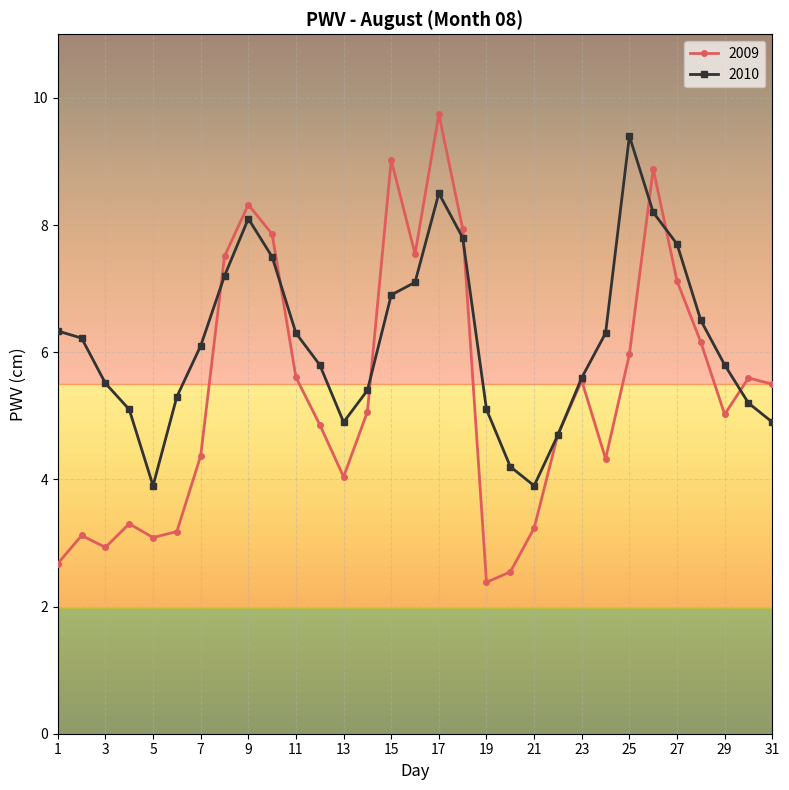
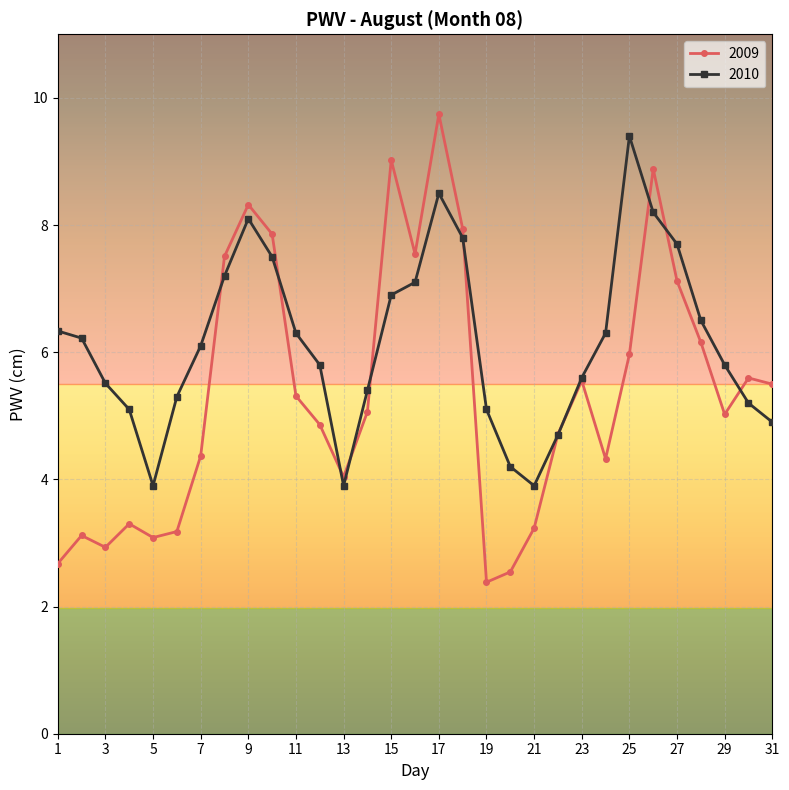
  {
    "2009": {
      "1": 2.7,
      "3": 2.9,
      "5": 3.1,
      "7": 4.4,
      "9": 8.3,
-     "11": 5.6,
+     "11": 5.3,
      "13": 4.0,
      "15": 9.0,
      "17": 9.7,
      "19": 2.4,
      "21": 3.2,
      "23": 5.6,
      "25": 6.0,
      "27": 7.1,
      "29": 5.0,
      "31": 5.5
    },
    "2010": {
      "1": 6.3,
      "3": 5.5,
      "5": 3.9,
      "7": 6.1,
      "9": 8.1,
      "11": 6.3,
-     "13": 4.9,
+     "13": 3.9,
      "15": 6.9,
      "17": 8.5,
      "19": 5.1,
      "21": 3.9,
      "23": 5.6,
      "25": 9.4,
      "27": 7.7,
      "29": 5.8,
      "31": 4.9
    }
  }
